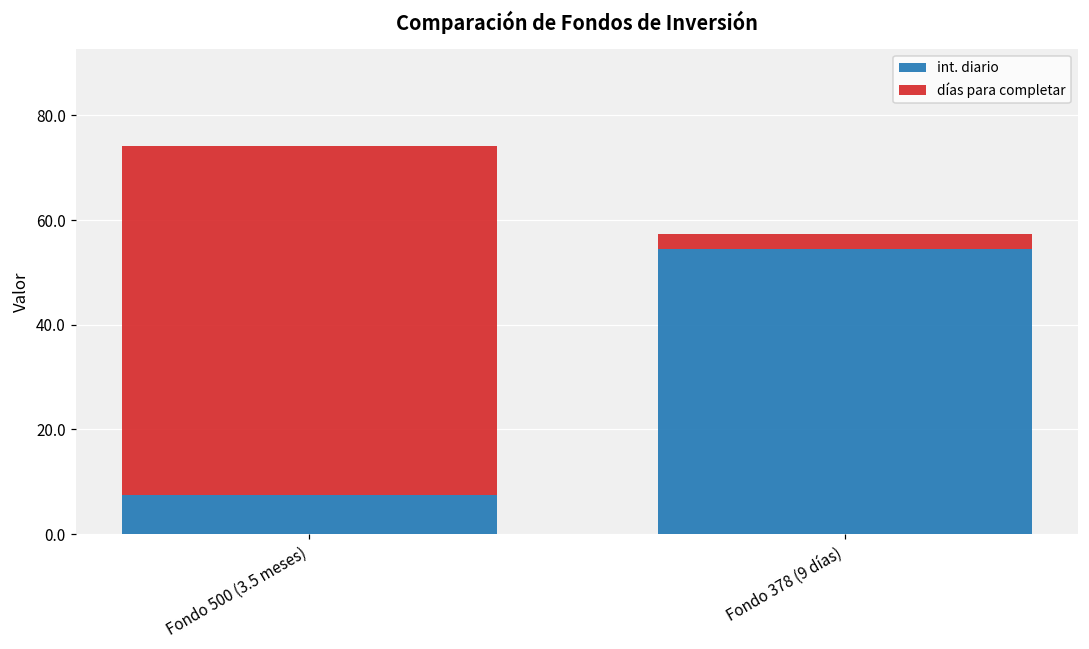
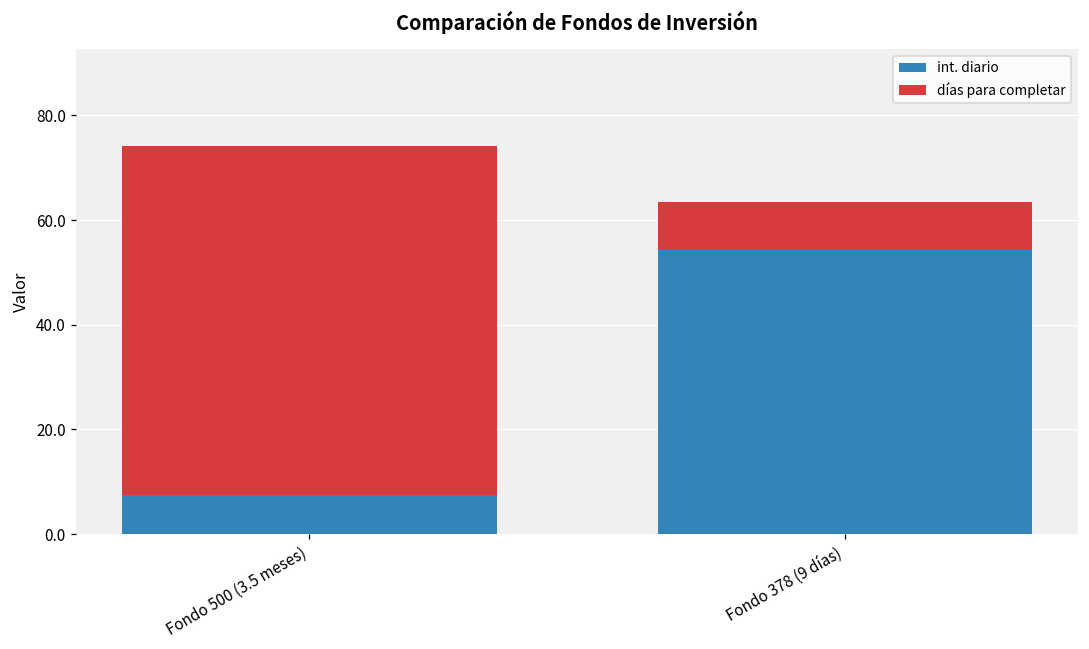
  {
    "int. diario": {
      "Fondo 500 (3.5 meses)": 8,
      "Fondo 378 (9 días)": 54
    },
    "días para completar": {
      "Fondo 500 (3.5 meses)": 67,
-     "Fondo 378 (9 días)": 3
+     "Fondo 378 (9 días)": 9
    }
  }
